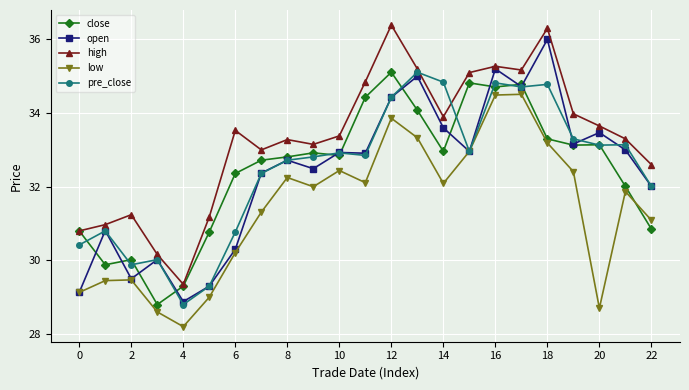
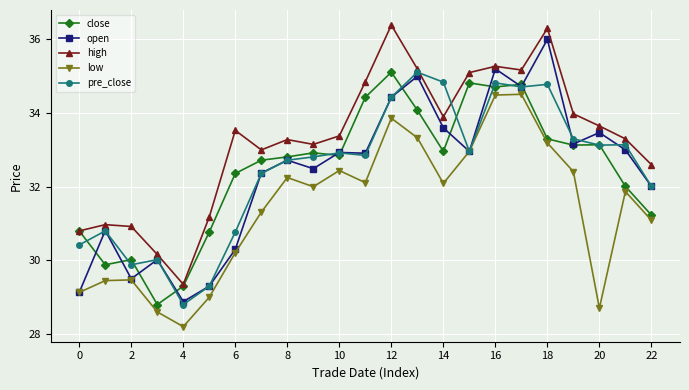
  {
    "close": {
      "2": 30.0,
      "6": 32.4,
      "8": 32.8,
      "10": 32.9,
      "12": 35.1,
      "14": 33.0,
      "16": 34.7,
      "18": 33.3,
-     "22": 30.9
+     "22": 31.2
    },
    "open": {
      "4": 28.9,
      "6": 30.3,
      "14": 33.6,
      "16": 35.2,
      "18": 36.0,
      "20": 33.5
    },
    "high": {
-     "2": 31.2,
+     "2": 30.9,
      "6": 33.5,
      "8": 33.3,
      "10": 33.4,
      "12": 36.4,
      "14": 33.9,
      "16": 35.3,
      "18": 36.3,
      "20": 33.7,
      "22": 32.6
    },
    "low": {
      "4": 28.2,
      "6": 30.2,
      "8": 32.3,
      "10": 32.4,
      "12": 33.9,
      "14": 32.1,
      "16": 34.5,
      "18": 33.2,
      "20": 28.7,
      "22": 31.1
    },
    "pre_close": {
      "0": 30.4,
      "2": 29.9,
      "4": 28.8,
      "6": 30.8,
      "14": 34.8,
      "16": 34.8,
      "18": 34.8
    }
  }
